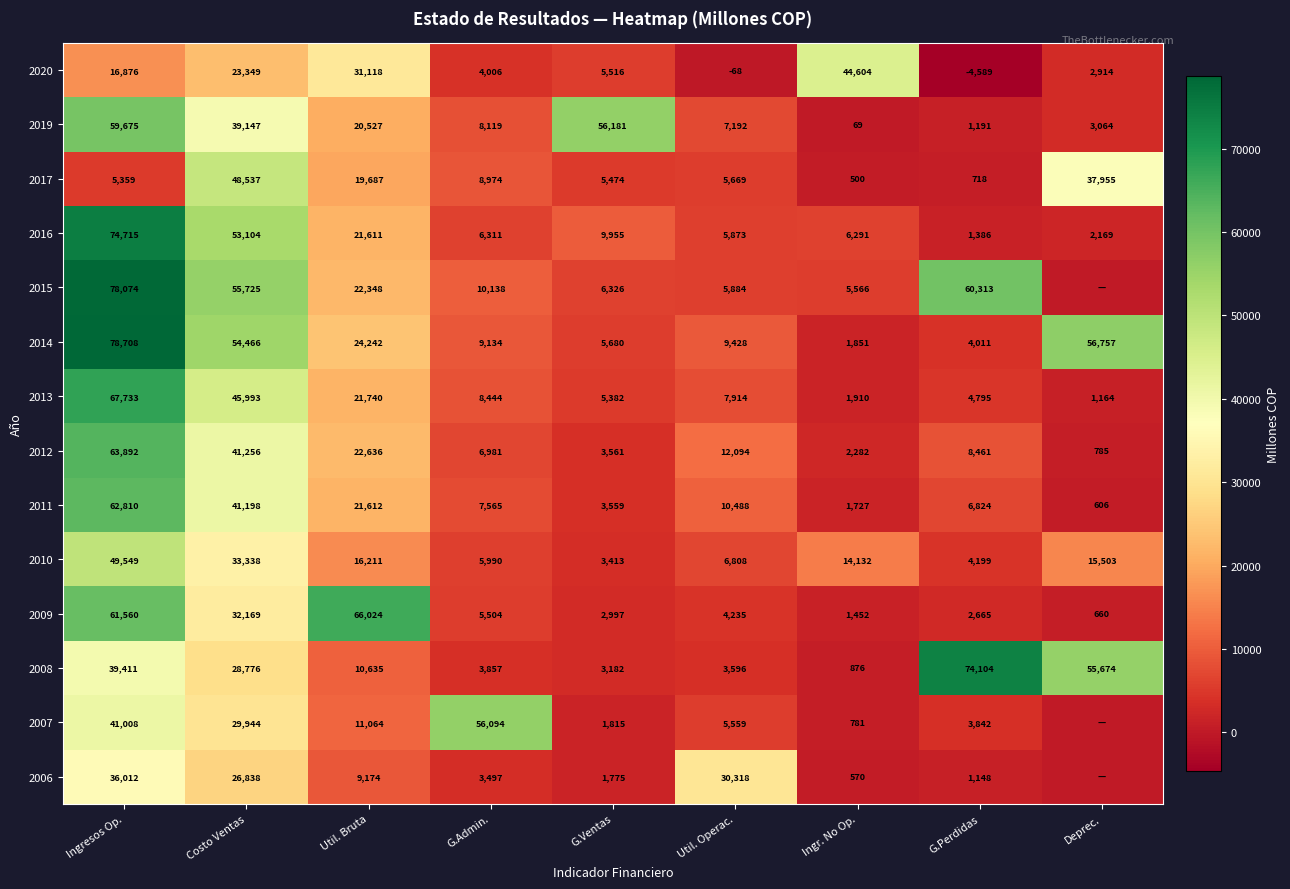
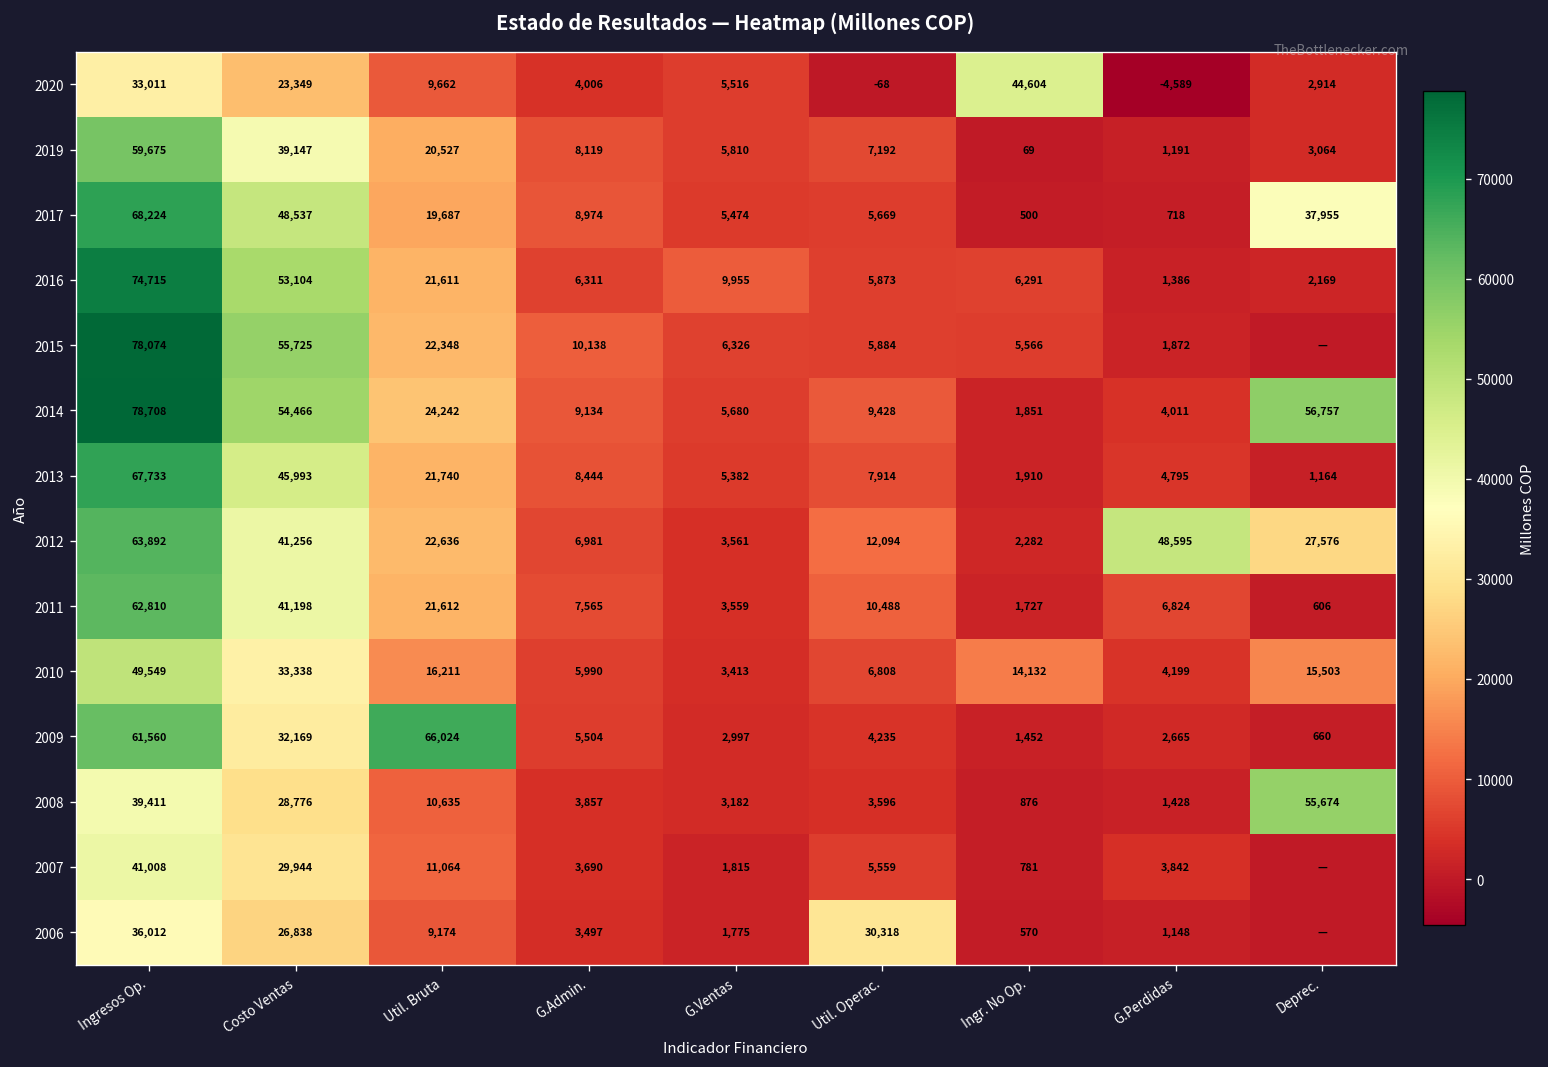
  {
    "2020": {
-     "Ingresos Op.": "16,876",
+     "Ingresos Op.": "33,011",
      "Costo Ventas": "23,349",
-     "Util. Bruta": "31,118",
+     "Util. Bruta": "9,662",
      "G.Admin.": "4,006",
      "G.Ventas": "5,516",
      "Util. Operac.": "-68",
      "Ingr. No Op.": "44,604",
      "G.Perdidas": "-4,589",
      "Deprec.": "2,914"
    },
    "2019": {
      "Ingresos Op.": "59,675",
      "Costo Ventas": "39,147",
      "Util. Bruta": "20,527",
      "G.Admin.": "8,119",
-     "G.Ventas": "56,181",
+     "G.Ventas": "5,810",
      "Util. Operac.": "7,192",
      "Ingr. No Op.": "69",
      "G.Perdidas": "1,191",
      "Deprec.": "3,064"
    },
    "2017": {
-     "Ingresos Op.": "5,359",
+     "Ingresos Op.": "68,224",
      "Costo Ventas": "48,537",
      "Util. Bruta": "19,687",
      "G.Admin.": "8,974",
      "G.Ventas": "5,474",
      "Util. Operac.": "5,669",
      "Ingr. No Op.": "500",
      "G.Perdidas": "718",
      "Deprec.": "37,955"
    },
    "2016": {
      "Ingresos Op.": "74,715",
      "Costo Ventas": "53,104",
      "Util. Bruta": "21,611",
      "G.Admin.": "6,311",
      "G.Ventas": "9,955",
      "Util. Operac.": "5,873",
      "Ingr. No Op.": "6,291",
      "G.Perdidas": "1,386",
      "Deprec.": "2,169"
    },
    "2015": {
      "Ingresos Op.": "78,074",
      "Costo Ventas": "55,725",
      "Util. Bruta": "22,348",
      "G.Admin.": "10,138",
      "G.Ventas": "6,326",
      "Util. Operac.": "5,884",
      "Ingr. No Op.": "5,566",
-     "G.Perdidas": "60,313"
+     "G.Perdidas": "1,872"
    },
    "2014": {
      "Ingresos Op.": "78,708",
      "Costo Ventas": "54,466",
      "Util. Bruta": "24,242",
      "G.Admin.": "9,134",
      "G.Ventas": "5,680",
      "Util. Operac.": "9,428",
      "Ingr. No Op.": "1,851",
      "G.Perdidas": "4,011",
      "Deprec.": "56,757"
    },
    "2013": {
      "Ingresos Op.": "67,733",
      "Costo Ventas": "45,993",
      "Util. Bruta": "21,740",
      "G.Admin.": "8,444",
      "G.Ventas": "5,382",
      "Util. Operac.": "7,914",
      "Ingr. No Op.": "1,910",
      "G.Perdidas": "4,795",
      "Deprec.": "1,164"
    },
    "2012": {
      "Ingresos Op.": "63,892",
      "Costo Ventas": "41,256",
      "Util. Bruta": "22,636",
      "G.Admin.": "6,981",
      "G.Ventas": "3,561",
      "Util. Operac.": "12,094",
      "Ingr. No Op.": "2,282",
-     "G.Perdidas": "8,461",
-     "Deprec.": "785"
+     "G.Perdidas": "48,595",
+     "Deprec.": "27,576"
    },
    "2011": {
      "Ingresos Op.": "62,810",
      "Costo Ventas": "41,198",
      "Util. Bruta": "21,612",
      "G.Admin.": "7,565",
      "G.Ventas": "3,559",
      "Util. Operac.": "10,488",
      "Ingr. No Op.": "1,727",
      "G.Perdidas": "6,824",
      "Deprec.": "606"
    },
    "2010": {
      "Ingresos Op.": "49,549",
      "Costo Ventas": "33,338",
      "Util. Bruta": "16,211",
      "G.Admin.": "5,990",
      "G.Ventas": "3,413",
      "Util. Operac.": "6,808",
      "Ingr. No Op.": "14,132",
      "G.Perdidas": "4,199",
      "Deprec.": "15,503"
    },
    "2009": {
      "Ingresos Op.": "61,560",
      "Costo Ventas": "32,169",
      "Util. Bruta": "66,024",
      "G.Admin.": "5,504",
      "G.Ventas": "2,997",
      "Util. Operac.": "4,235",
      "Ingr. No Op.": "1,452",
      "G.Perdidas": "2,665",
      "Deprec.": "660"
    },
    "2008": {
      "Ingresos Op.": "39,411",
      "Costo Ventas": "28,776",
      "Util. Bruta": "10,635",
      "G.Admin.": "3,857",
      "G.Ventas": "3,182",
      "Util. Operac.": "3,596",
      "Ingr. No Op.": "876",
-     "G.Perdidas": "74,104",
+     "G.Perdidas": "1,428",
      "Deprec.": "55,674"
    },
    "2007": {
      "Ingresos Op.": "41,008",
      "Costo Ventas": "29,944",
      "Util. Bruta": "11,064",
-     "G.Admin.": "56,094",
+     "G.Admin.": "3,690",
      "G.Ventas": "1,815",
      "Util. Operac.": "5,559",
      "Ingr. No Op.": "781",
      "G.Perdidas": "3,842"
    },
    "2006": {
      "Ingresos Op.": "36,012",
      "Costo Ventas": "26,838",
      "Util. Bruta": "9,174",
      "G.Admin.": "3,497",
      "G.Ventas": "1,775",
      "Util. Operac.": "30,318",
      "Ingr. No Op.": "570",
      "G.Perdidas": "1,148"
    }
  }
